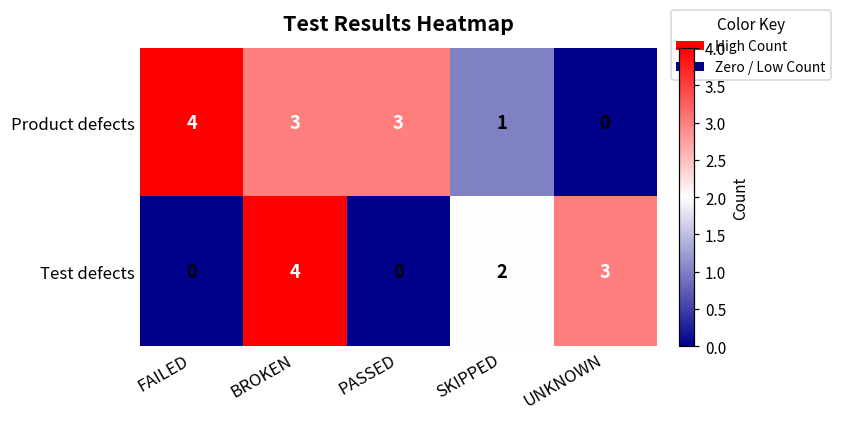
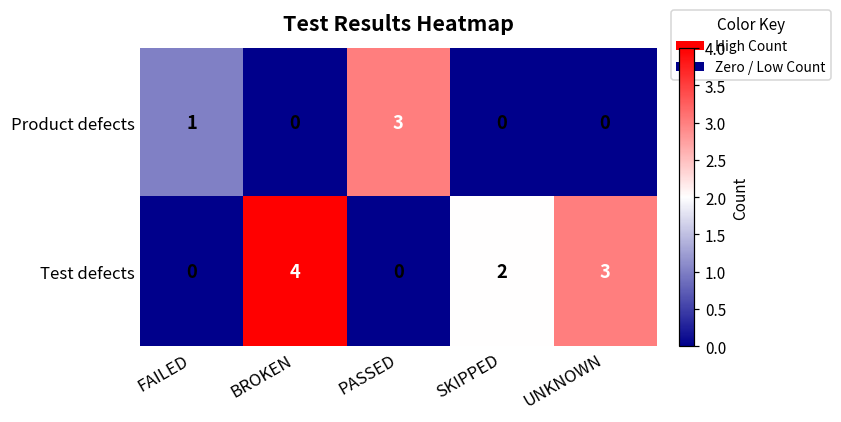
  {
    "Product defects": {
-     "FAILED": 4,
-     "BROKEN": 3,
+     "FAILED": 1,
+     "BROKEN": 0,
      "PASSED": 3,
-     "SKIPPED": 1,
+     "SKIPPED": 0,
      "UNKNOWN": 0
    },
    "Test defects": {
      "FAILED": 0,
      "BROKEN": 4,
      "PASSED": 0,
      "SKIPPED": 2,
      "UNKNOWN": 3
    }
  }
